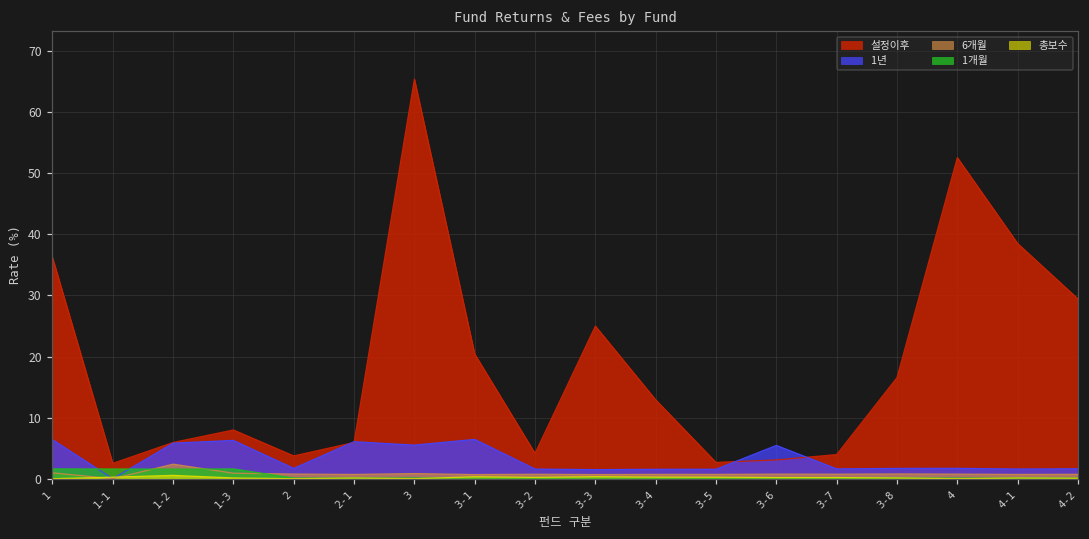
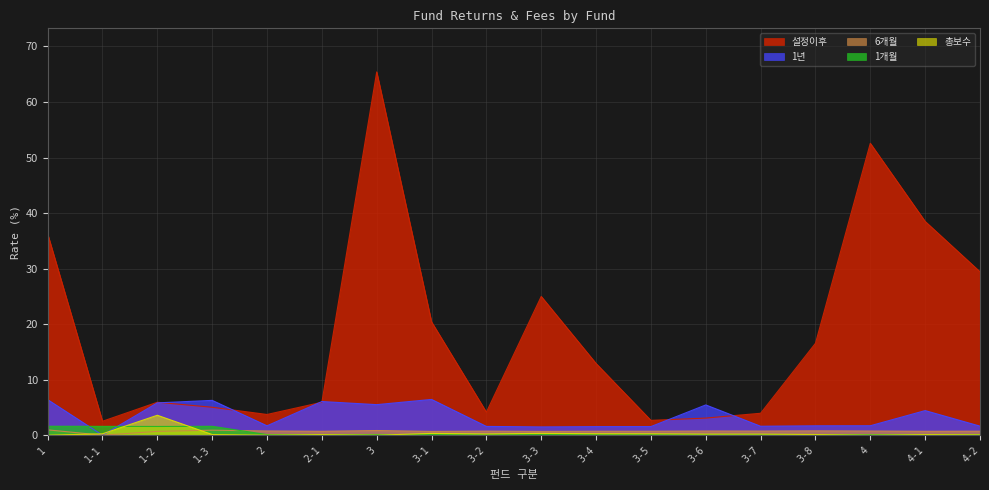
  {
    "설정이후": {
      "1": 36,
      "1-1": 3,
-     "1-3": 8,
+     "1-3": 5,
      "2": 4,
      "3": 65,
      "3-1": 20,
      "3-2": 4,
      "3-3": 25,
      "3-4": 13,
      "3-5": 3,
      "3-6": 3,
      "3-7": 4,
      "3-8": 17,
      "4": 53,
      "4-1": 39,
      "4-2": 29
    },
    "1년": {
      "1": 6,
      "1-3": 6,
      "2": 2,
      "3": 6,
      "3-1": 6,
      "3-2": 2,
      "3-3": 1,
      "3-4": 2,
      "3-5": 2,
      "3-6": 5,
      "3-7": 2,
      "3-8": 2,
      "4": 2,
-     "4-1": 2,
+     "4-1": 4,
      "4-2": 2
    },
    "6개월": {
      "1": 1,
-     "1-2": 2,
+     "1-2": 1,
      "1-3": 1,
      "2": 1,
      "2-1": 1,
      "3": 1,
      "3-2": 1,
      "3-5": 1,
      "3-6": 1,
      "3-7": 1,
      "3-8": 1,
      "4": 1,
      "4-1": 1,
      "4-2": 1
    },
    "1개월": {
      "1": 2,
      "1-1": 2,
      "1-2": 2,
      "1-3": 2
    },
    "총보수": {
      "1": 0,
-     "1-2": 1,
+     "1-2": 4,
      "1-3": 0
    }
  }
